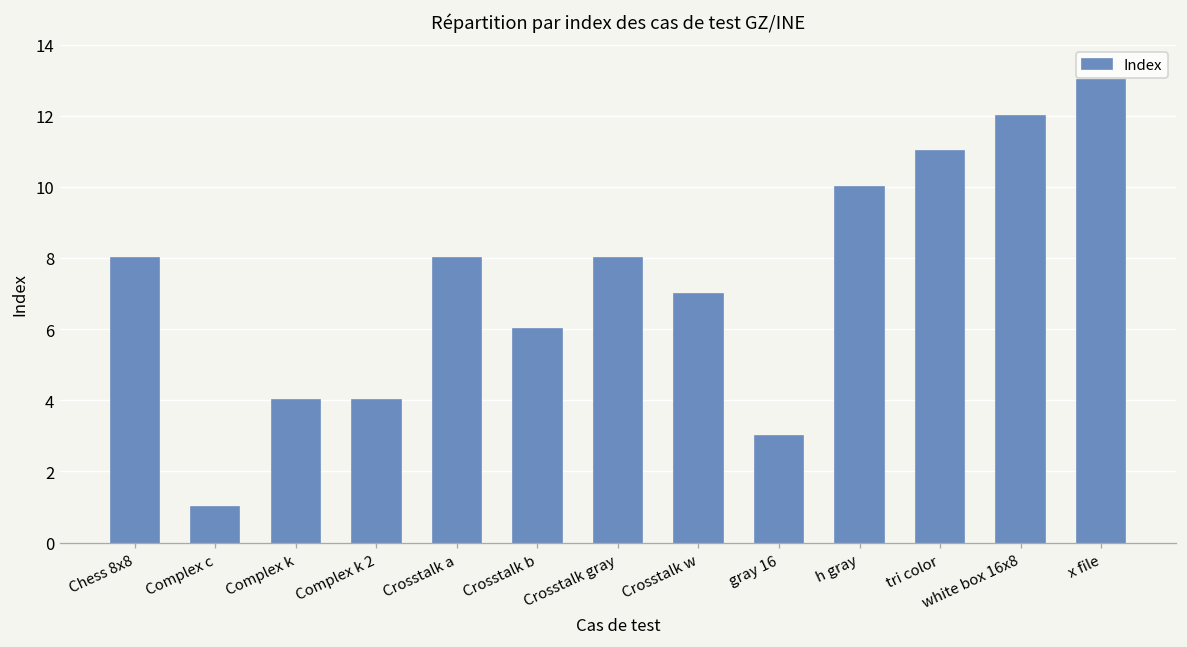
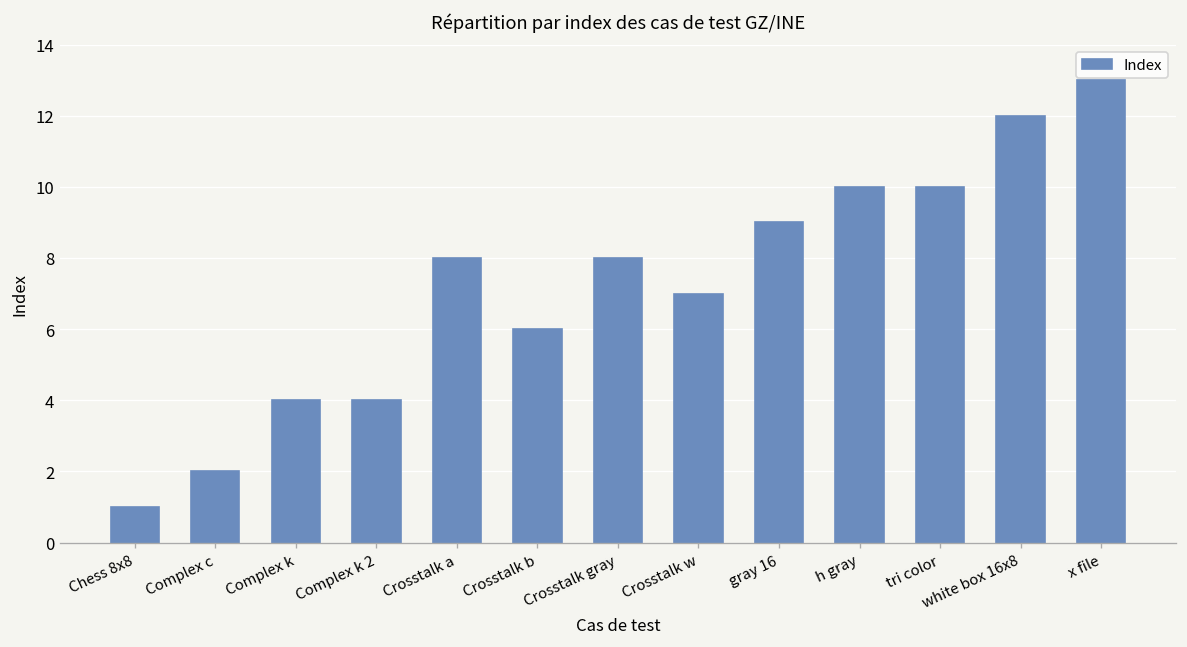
  {
-   "Chess 8x8": 8,
-   "Complex c": 1,
+   "Chess 8x8": 1,
+   "Complex c": 2,
    "Complex k": 4,
    "Complex k 2": 4,
    "Crosstalk a": 8,
    "Crosstalk b": 6,
    "Crosstalk gray": 8,
    "Crosstalk w": 7,
-   "gray 16": 3,
+   "gray 16": 9,
    "h gray": 10,
-   "tri color": 11,
+   "tri color": 10,
    "white box 16x8": 12,
    "x file": 13
  }
